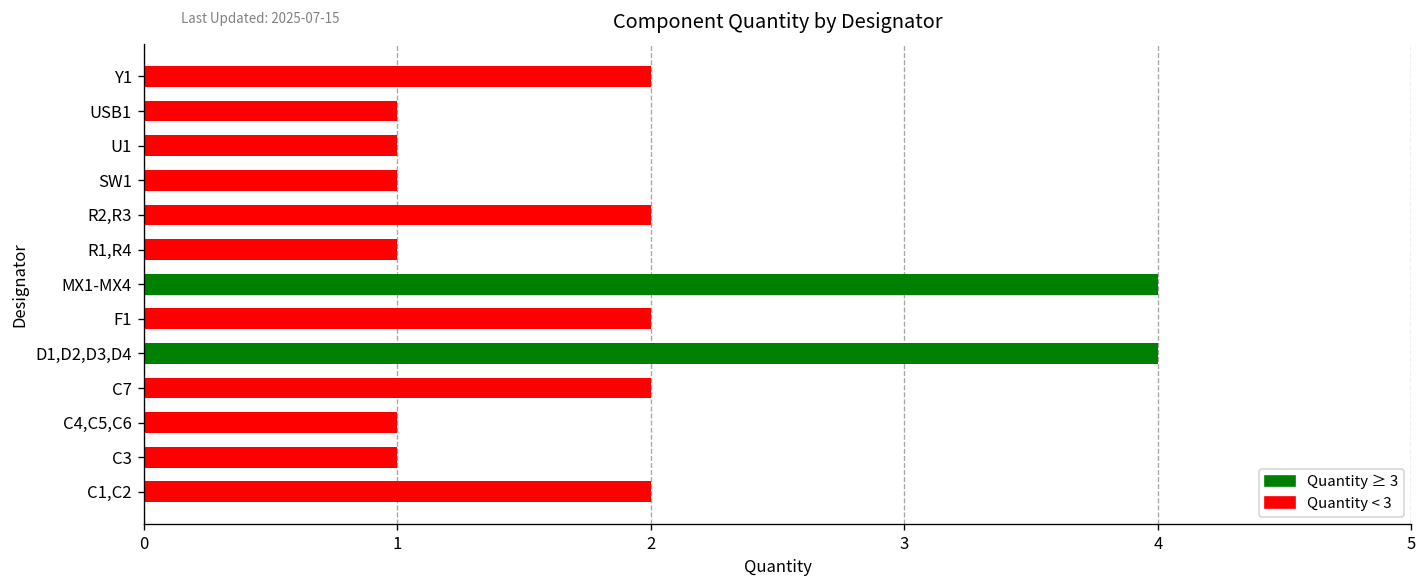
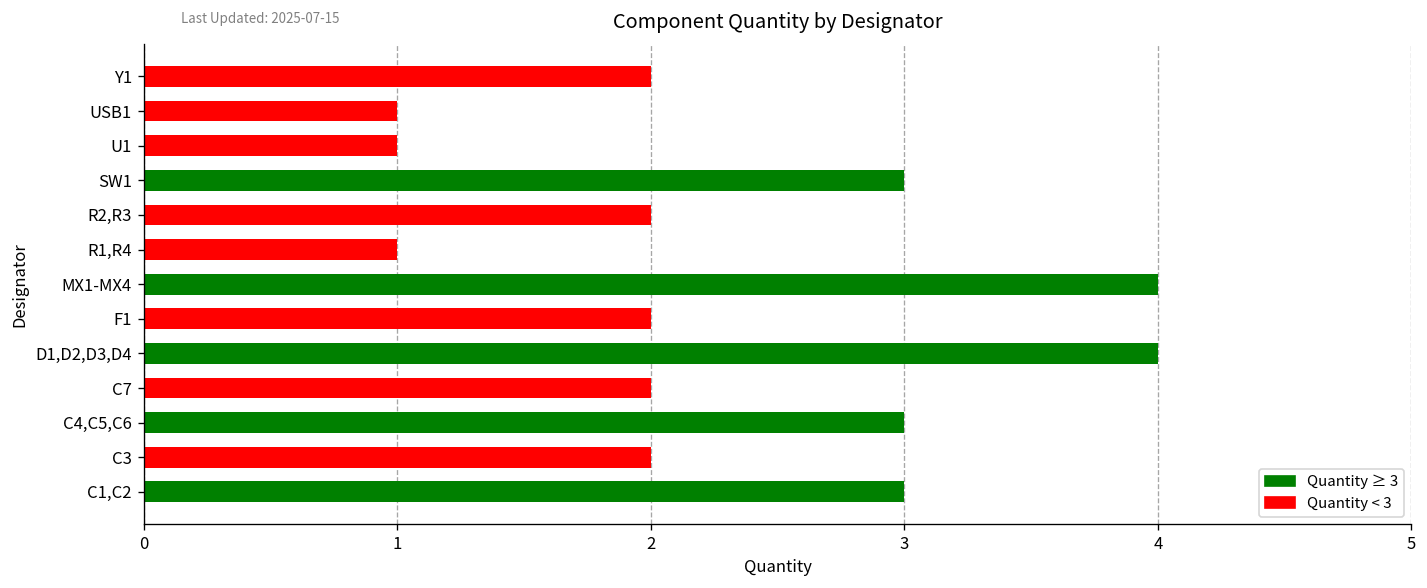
  {
    "Y1": 2,
    "USB1": 1,
    "U1": 1,
-   "SW1": 1,
+   "SW1": 3,
    "R2,R3": 2,
    "R1,R4": 1,
    "MX1-MX4": 4,
    "F1": 2,
    "D1,D2,D3,D4": 4,
    "C7": 2,
-   "C4,C5,C6": 1,
-   "C3": 1,
-   "C1,C2": 2
+   "C4,C5,C6": 3,
+   "C3": 2,
+   "C1,C2": 3
  }
